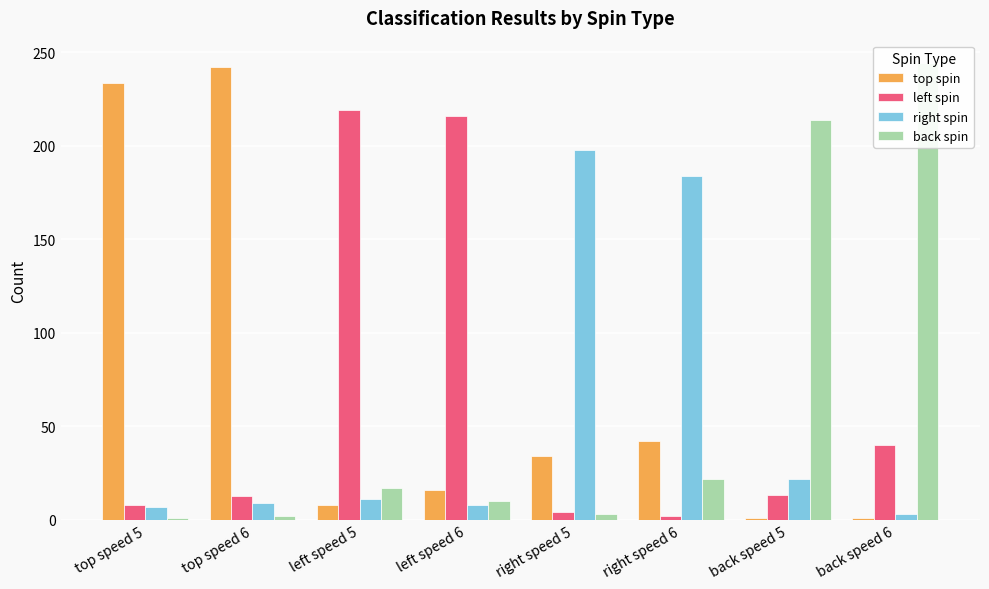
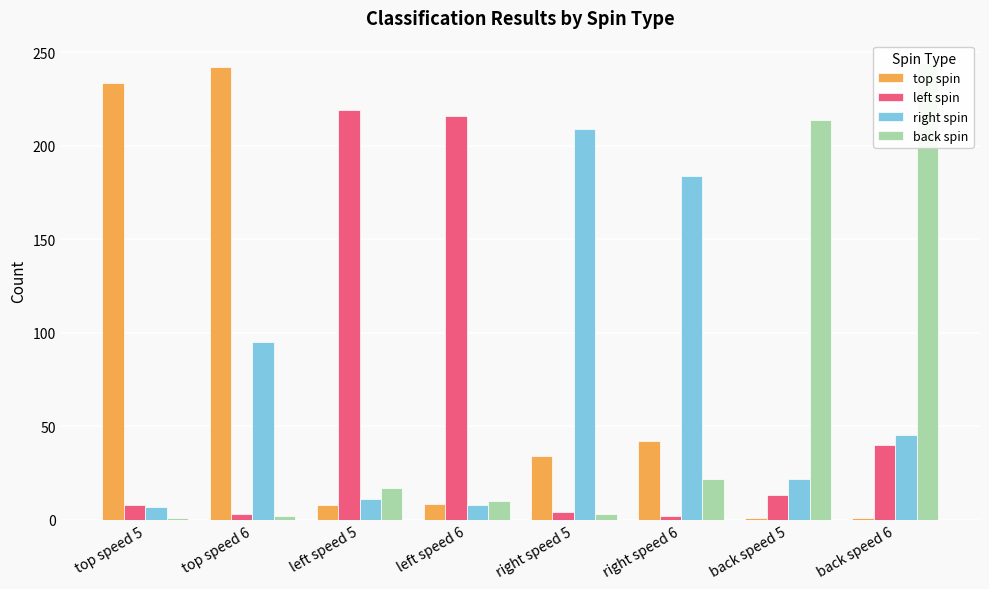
  {
    "top spin": {
      "top speed 5": 234,
      "top speed 6": 242,
      "left speed 5": 8,
-     "left speed 6": 16,
+     "left speed 6": 9,
      "right speed 5": 34,
      "right speed 6": 42
    },
    "left spin": {
      "top speed 5": 8,
-     "top speed 6": 13,
+     "top speed 6": 3,
      "left speed 5": 219,
      "left speed 6": 216,
      "right speed 5": 4,
      "right speed 6": 2,
      "back speed 5": 13,
      "back speed 6": 40
    },
    "right spin": {
      "top speed 5": 7,
-     "top speed 6": 9,
+     "top speed 6": 95,
      "left speed 5": 11,
      "left speed 6": 8,
-     "right speed 5": 198,
+     "right speed 5": 209,
      "right speed 6": 184,
      "back speed 5": 22,
-     "back speed 6": 3
+     "back speed 6": 46
    },
    "back spin": {
      "top speed 6": 2,
      "left speed 5": 17,
      "left speed 6": 10,
      "right speed 5": 3,
      "right speed 6": 22,
      "back speed 5": 214
    }
  }
